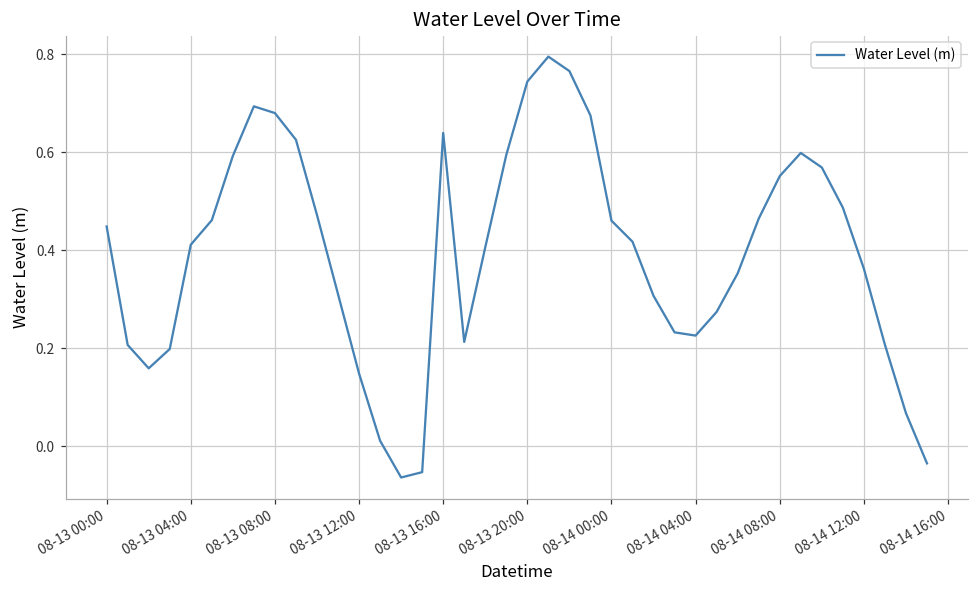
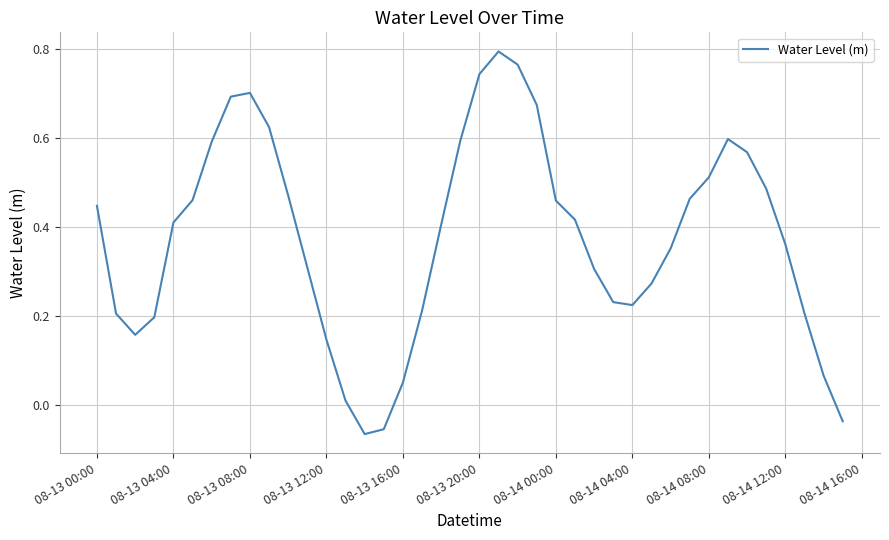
  {
    "08-13 00:00": 0.45,
    "08-13 04:00": 0.41,
-   "08-13 08:00": 0.68,
+   "08-13 08:00": 0.70,
    "08-13 12:00": 0.15,
-   "08-13 16:00": 0.64,
+   "08-13 16:00": 0.05,
    "08-13 20:00": 0.74,
    "08-14 00:00": 0.46,
    "08-14 04:00": 0.23,
-   "08-14 08:00": 0.55,
+   "08-14 08:00": 0.51,
    "08-14 12:00": 0.36
  }
